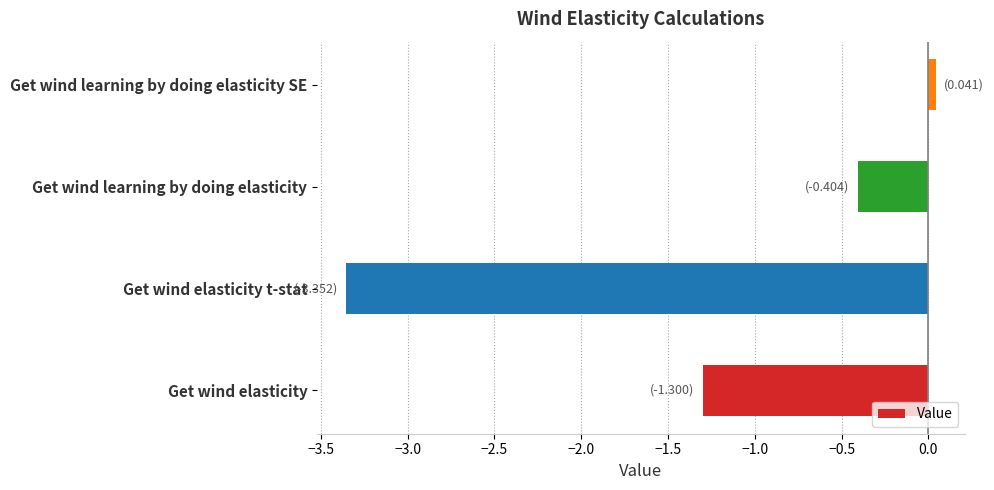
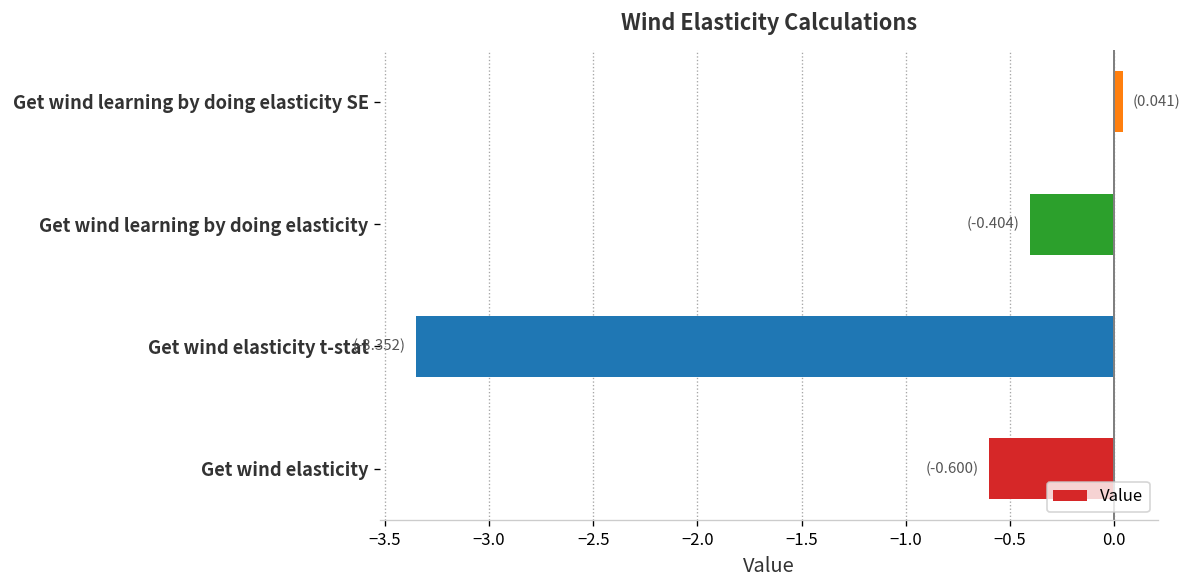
  {
    "Get wind learning by doing elasticity SE": "(0.041)",
    "Get wind learning by doing elasticity": "(-0.404)",
    "Get wind elasticity t-stat": "(-3.352)",
-   "Get wind elasticity": "(-1.300)"
+   "Get wind elasticity": "(-0.600)"
  }
